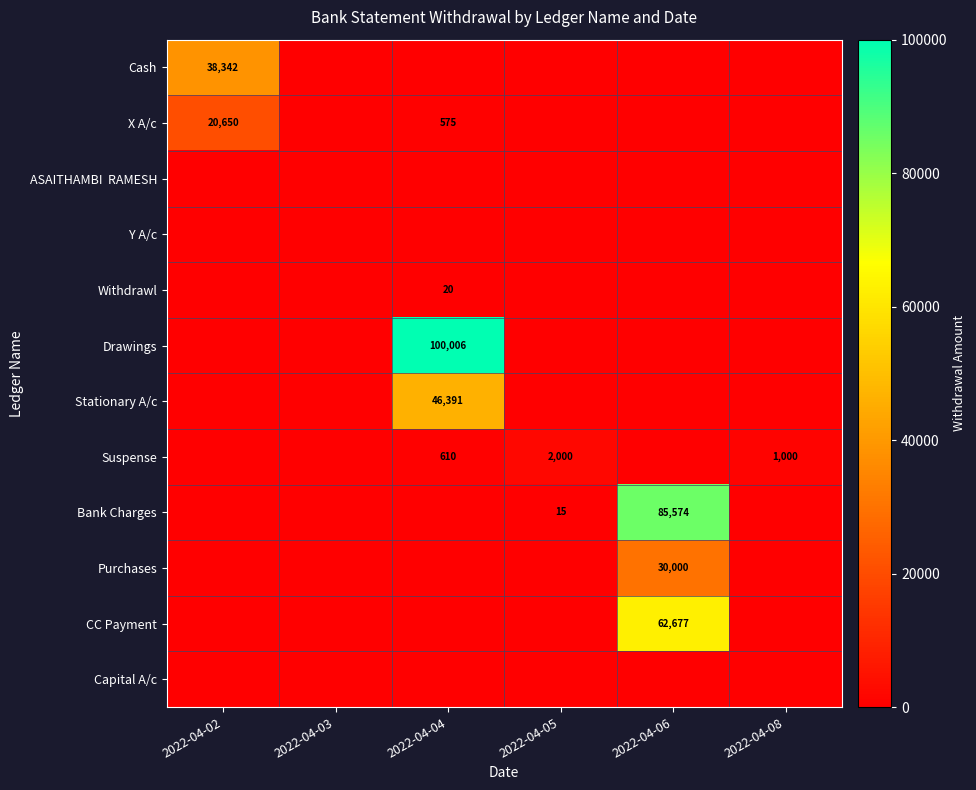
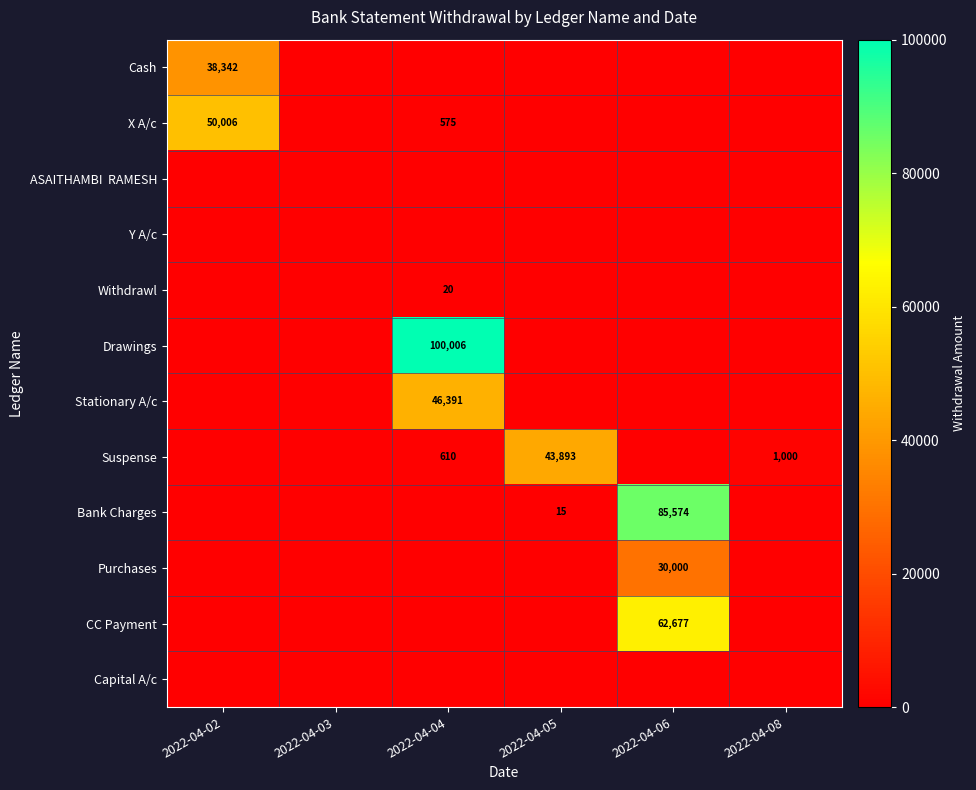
  {
    "Cash": {
      "2022-04-02": "38,342"
    },
    "X A/c": {
-     "2022-04-02": "20,650",
+     "2022-04-02": "50,006",
      "2022-04-04": "575"
    },
    "Withdrawl": {
      "2022-04-04": "20"
    },
    "Drawings": {
      "2022-04-04": "100,006"
    },
    "Stationary A/c": {
      "2022-04-04": "46,391"
    },
    "Suspense": {
      "2022-04-04": "610",
-     "2022-04-05": "2,000",
+     "2022-04-05": "43,893",
      "2022-04-08": "1,000"
    },
    "Bank Charges": {
      "2022-04-05": "15",
      "2022-04-06": "85,574"
    },
    "Purchases": {
      "2022-04-06": "30,000"
    },
    "CC Payment": {
      "2022-04-06": "62,677"
    }
  }
